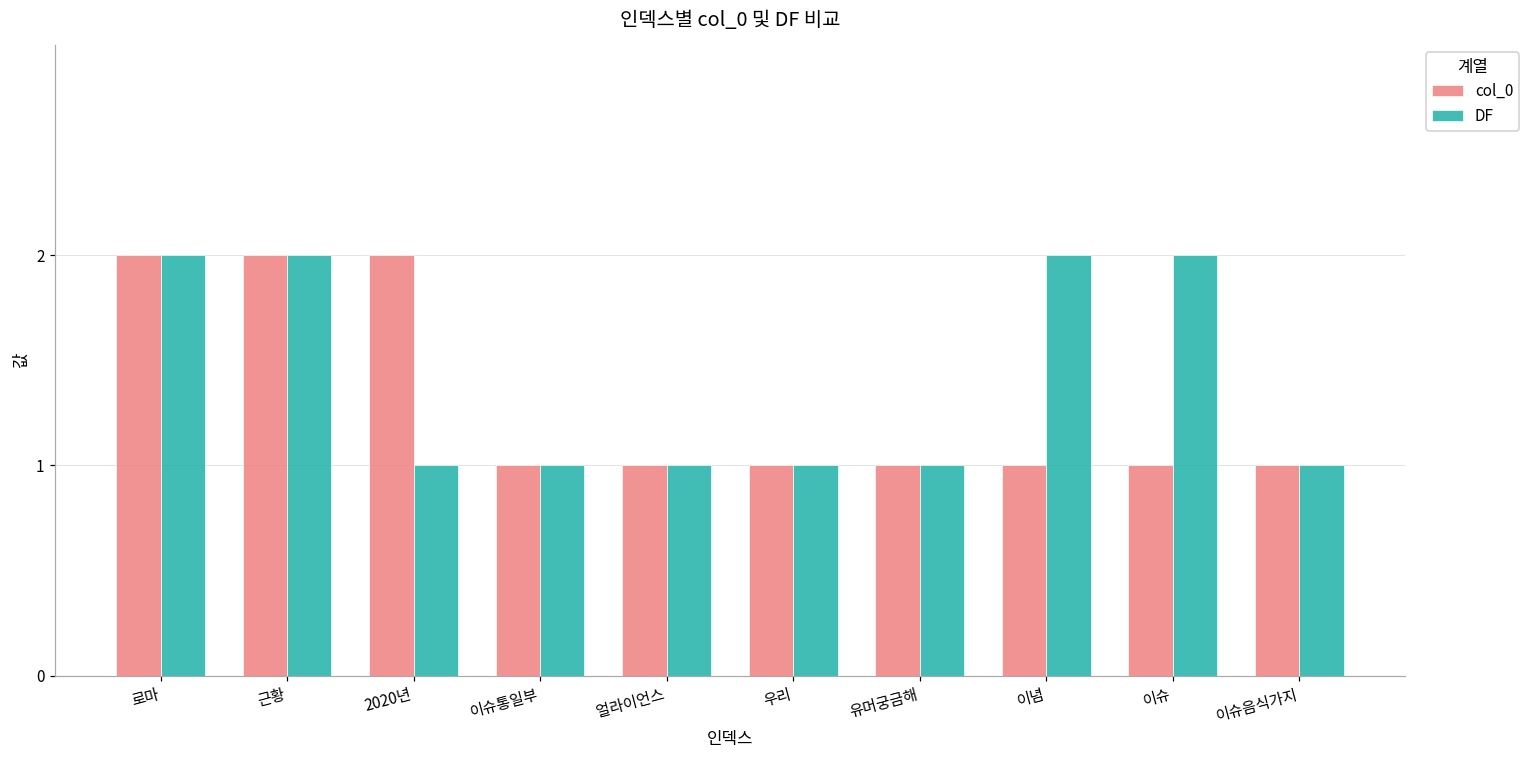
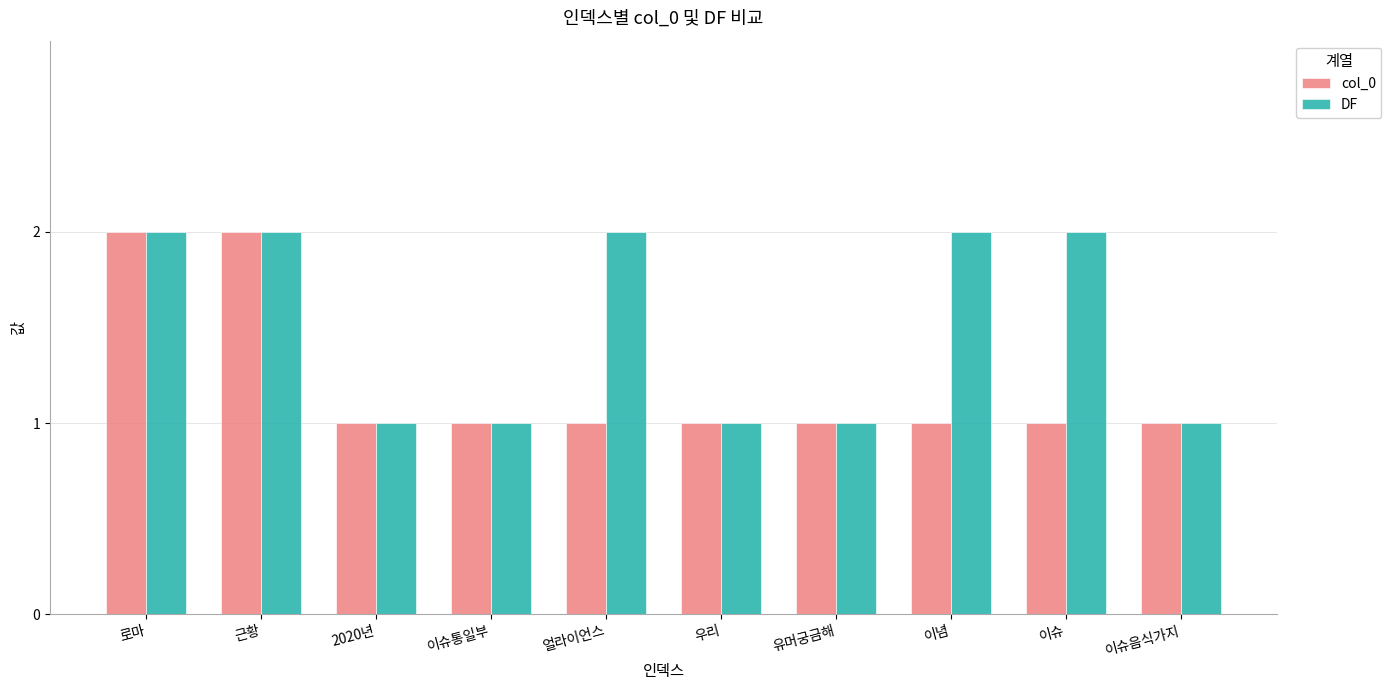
  {
    "col_0": {
      "로마": 2,
      "근황": 2,
-     "2020년": 2,
+     "2020년": 1,
      "이슈통일부": 1,
      "얼라이언스": 1,
      "우리": 1,
      "유머궁금해": 1,
      "이념": 1,
      "이슈": 1,
      "이슈음식가지": 1
    },
    "DF": {
      "로마": 2,
      "근황": 2,
      "2020년": 1,
      "이슈통일부": 1,
-     "얼라이언스": 1,
+     "얼라이언스": 2,
      "우리": 1,
      "유머궁금해": 1,
      "이념": 2,
      "이슈": 2,
      "이슈음식가지": 1
    }
  }
